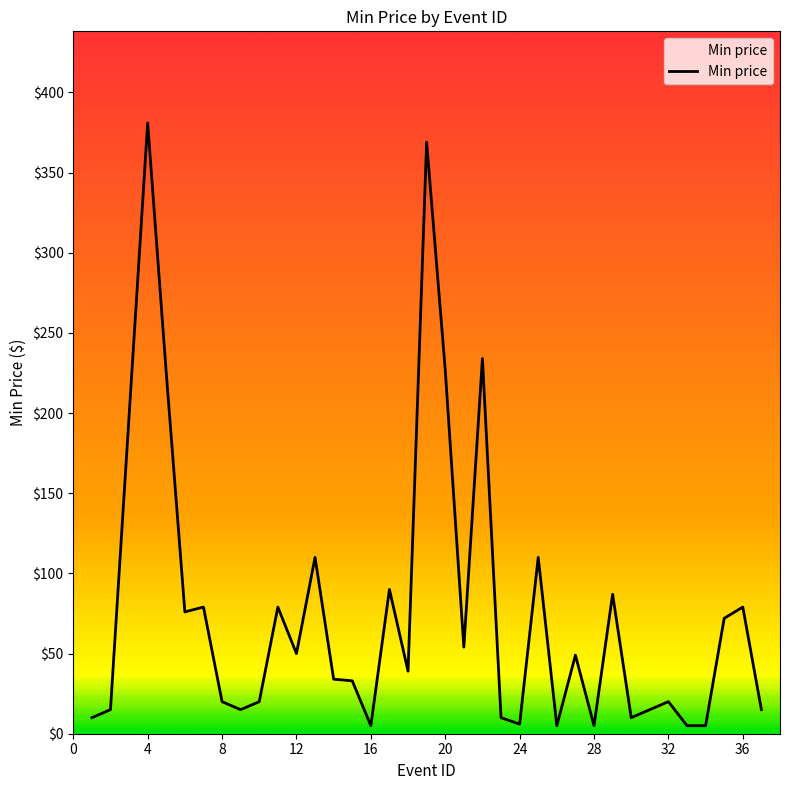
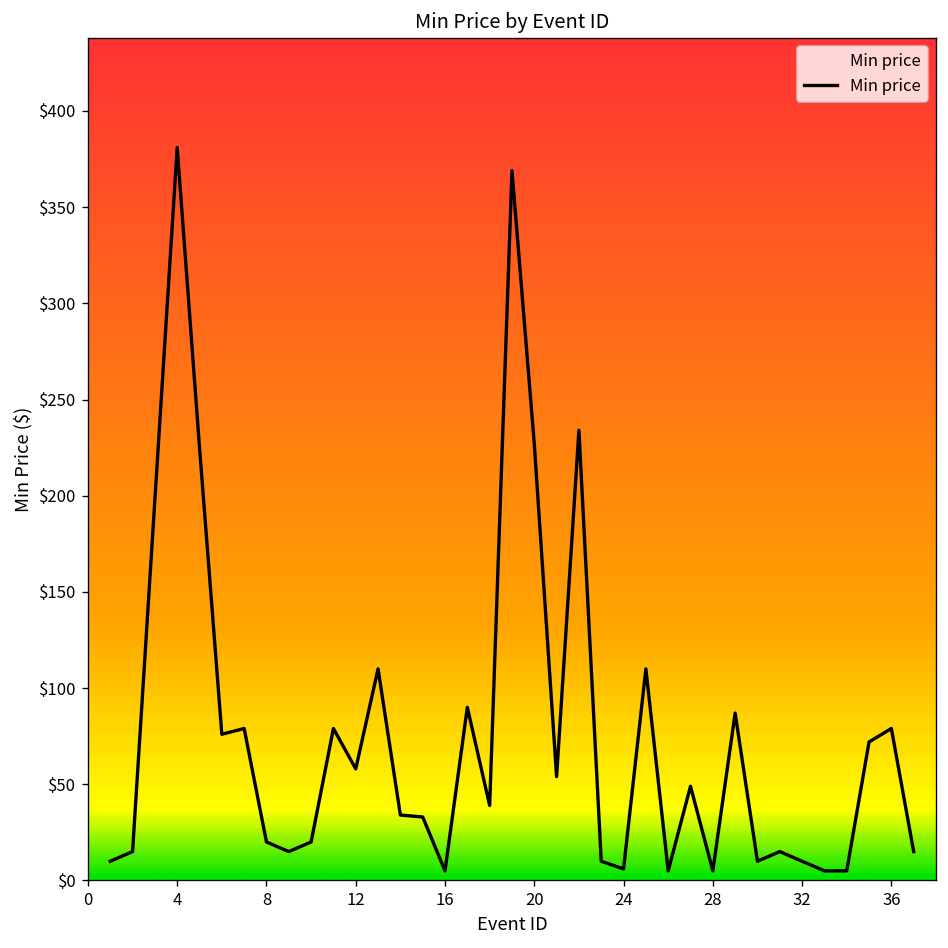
  {
    "4": "$381",
    "8": "$20",
-   "12": "$50",
+   "12": "$58",
    "16": "$5",
    "20": "$227",
    "24": "$6",
    "28": "$5",
-   "32": "$20",
+   "32": "$10",
    "36": "$79"
  }
